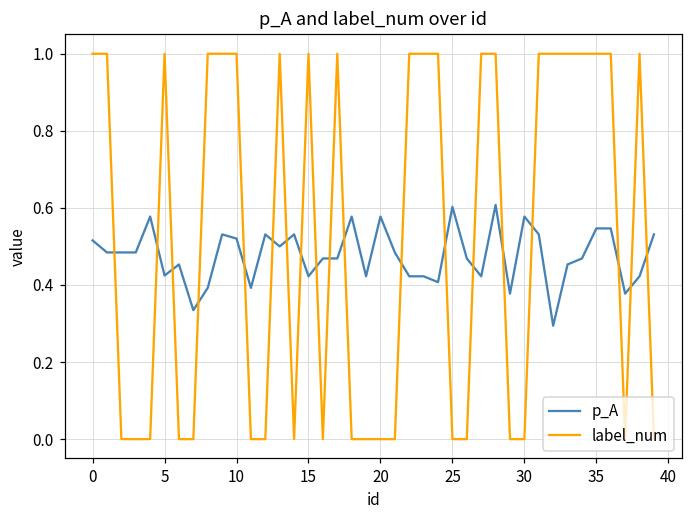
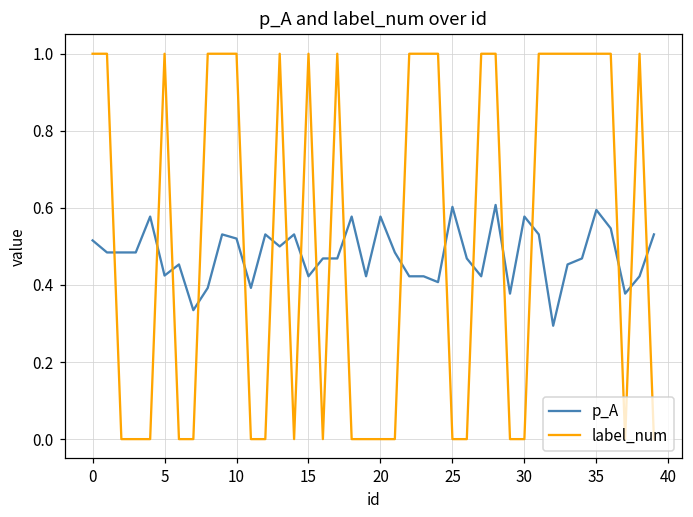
  {
    "p_A": {
      "0": 0.52,
      "5": 0.42,
      "10": 0.52,
      "15": 0.42,
      "20": 0.58,
      "25": 0.60,
      "30": 0.58,
-     "35": 0.55
+     "35": 0.59
    },
    "label_num": {
      "0": 1.00,
      "5": 1.00,
      "10": 1.00,
      "15": 1.00,
      "20": 0.00,
      "25": 0.00,
      "30": 0.00,
      "35": 1.00
    }
  }
